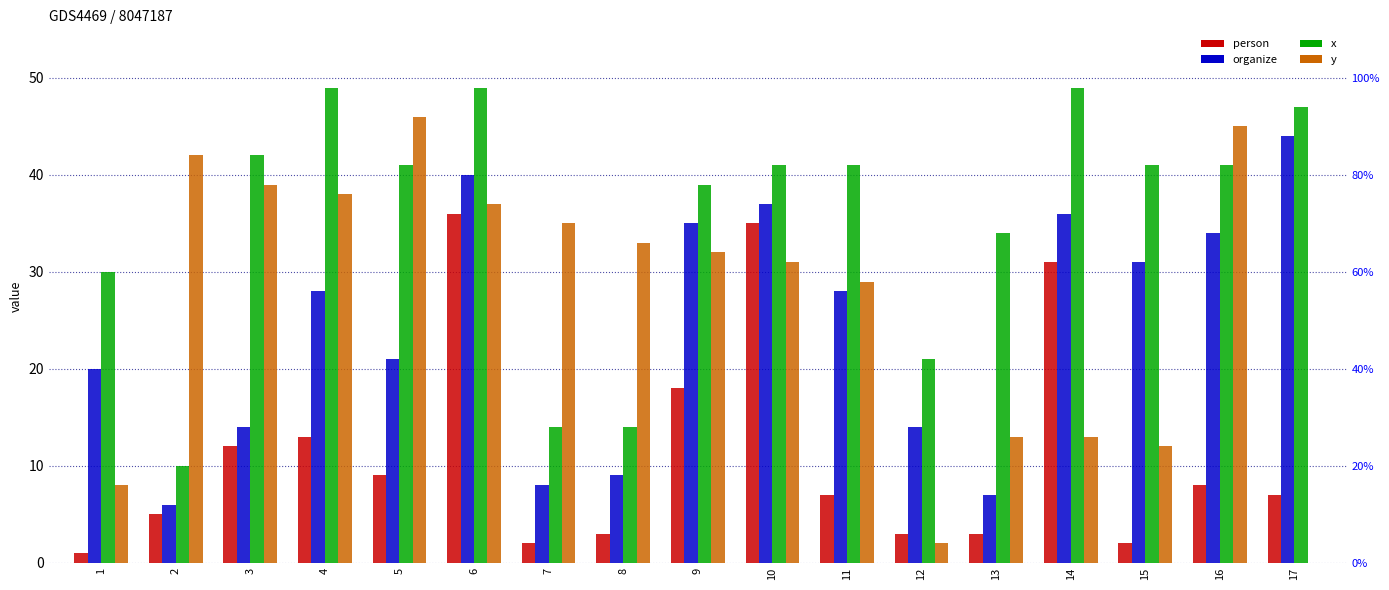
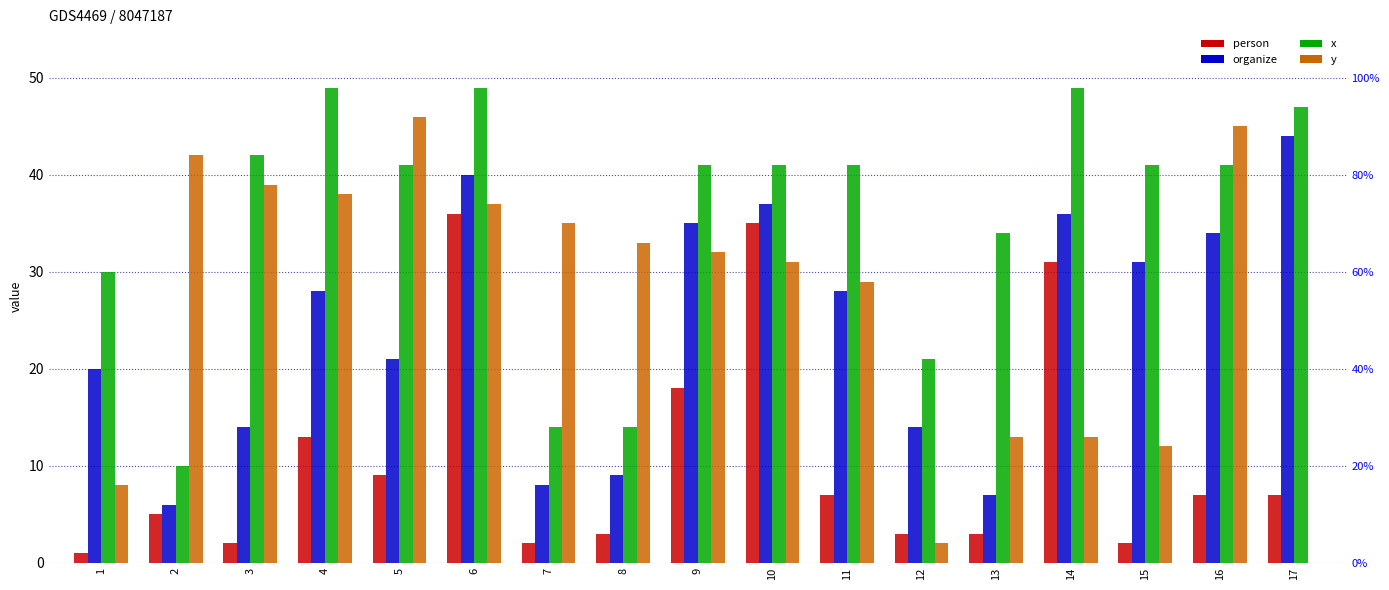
  {
    "person": {
      "1": 1,
      "2": 5,
-     "3": 12,
+     "3": 2,
      "4": 13,
      "5": 9,
      "6": 36,
      "7": 2,
      "8": 3,
      "9": 18,
      "10": 35,
      "11": 7,
      "12": 3,
      "13": 3,
      "14": 31,
      "15": 2,
-     "16": 8,
+     "16": 7,
      "17": 7
    },
    "organize": {
      "1": 20,
      "2": 6,
      "3": 14,
      "4": 28,
      "5": 21,
      "6": 40,
      "7": 8,
      "8": 9,
      "9": 35,
      "10": 37,
      "11": 28,
      "12": 14,
      "13": 7,
      "14": 36,
      "15": 31,
      "16": 34,
      "17": 44
    },
    "x": {
      "1": 30,
      "2": 10,
      "3": 42,
      "4": 49,
      "5": 41,
      "6": 49,
      "7": 14,
      "8": 14,
-     "9": 39,
+     "9": 41,
      "10": 41,
      "11": 41,
      "12": 21,
      "13": 34,
      "14": 49,
      "15": 41,
      "16": 41,
      "17": 47
    },
    "y": {
      "1": 8,
      "2": 42,
      "3": 39,
      "4": 38,
      "5": 46,
      "6": 37,
      "7": 35,
      "8": 33,
      "9": 32,
      "10": 31,
      "11": 29,
      "12": 2,
      "13": 13,
      "14": 13,
      "15": 12,
      "16": 45,
      "17": 0
    }
  }
